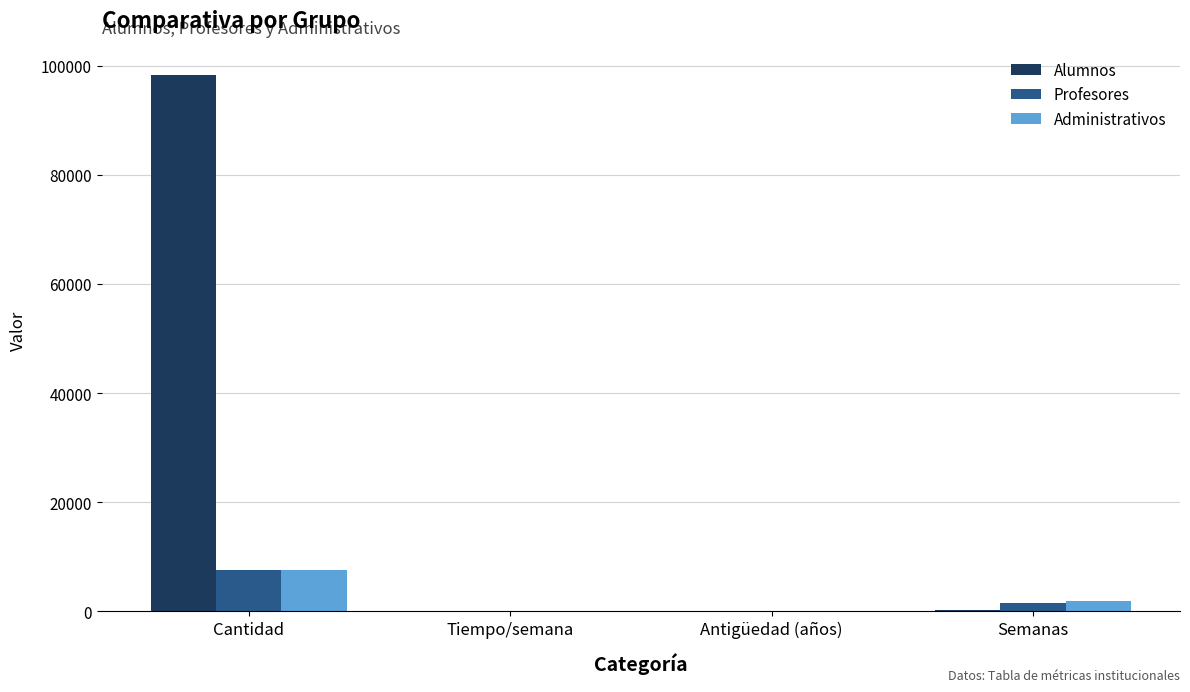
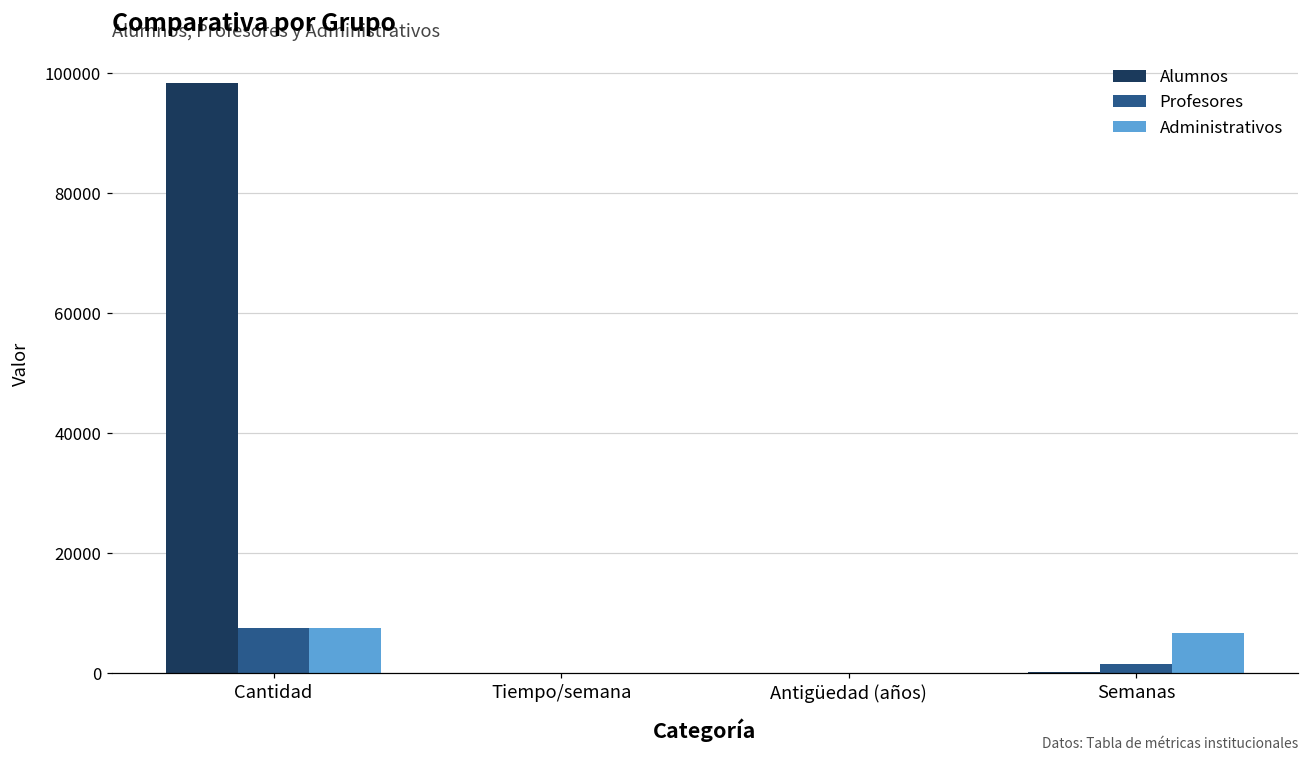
  {
    "Administrativos": {
      "Cantidad": 8000,
-     "Semanas": 2000
+     "Semanas": 7000
    }
  }
